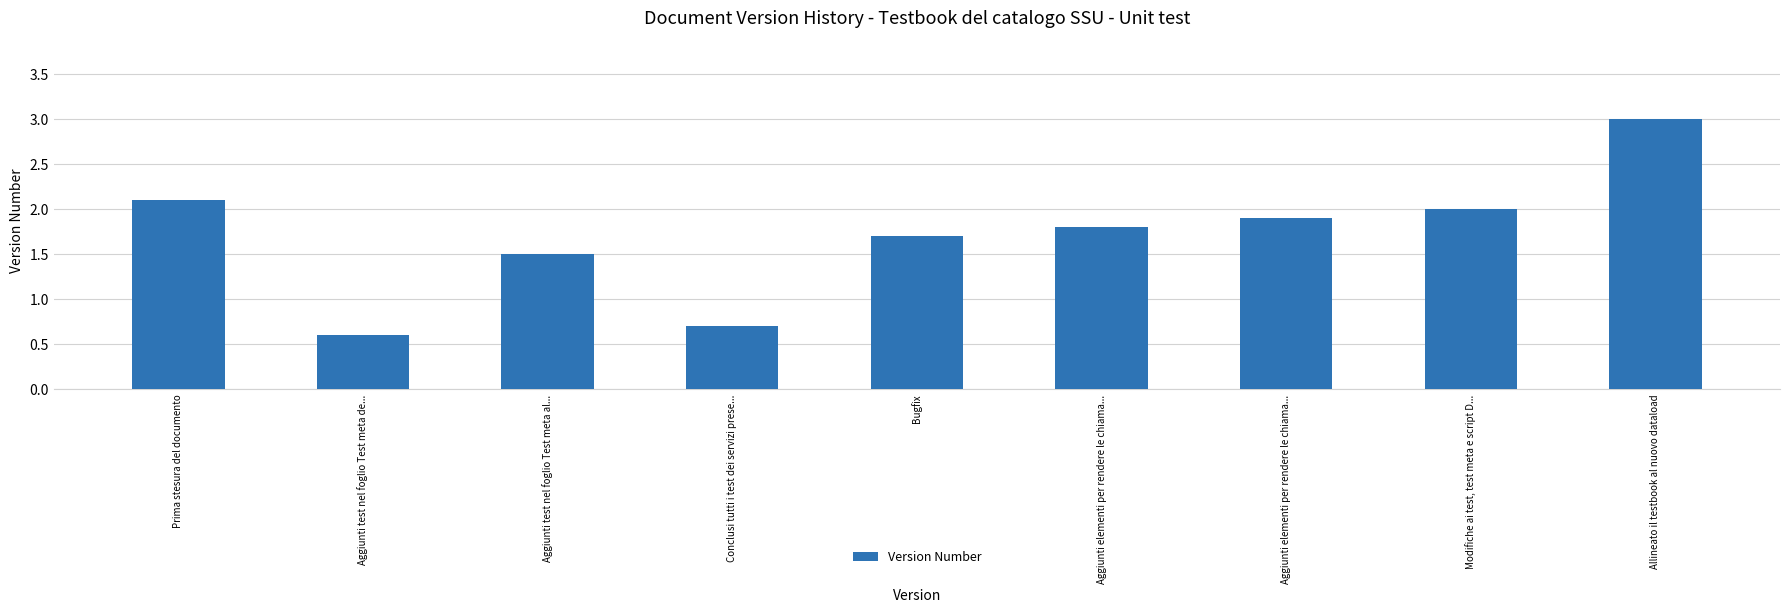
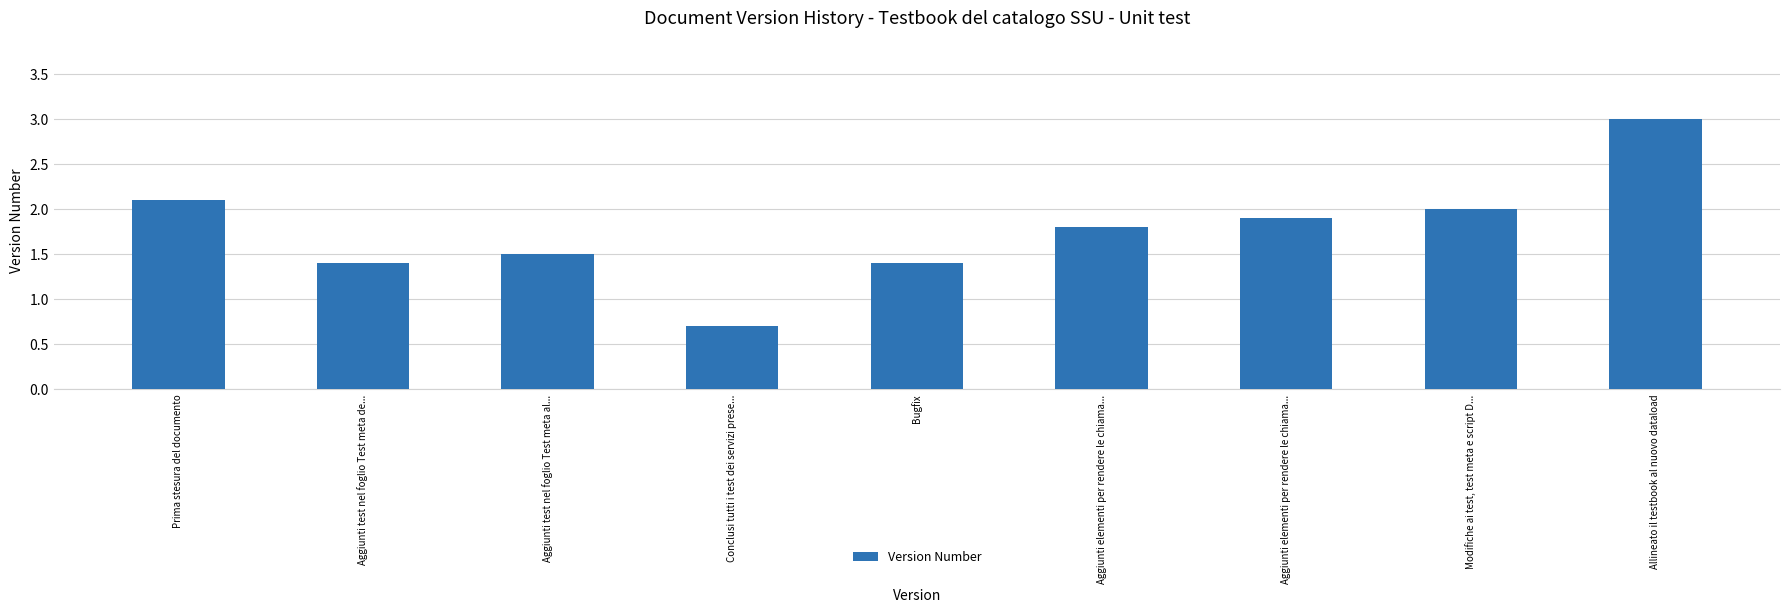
  {
    "Prima stesura del documento": 2.1,
-   "Aggiunti test nel foglio Test meta de...": 0.6,
+   "Aggiunti test nel foglio Test meta de...": 1.4,
    "Aggiunti test nel foglio Test meta al...": 1.5,
    "Conclusi tutti i test dei servizi prese...": 0.7,
-   "Bugfix": 1.7,
+   "Bugfix": 1.4,
    "Modifiche ai test, test meta e script D...": 2.0,
    "Allineato il testbook al nuovo dataload": 3.0
  }
